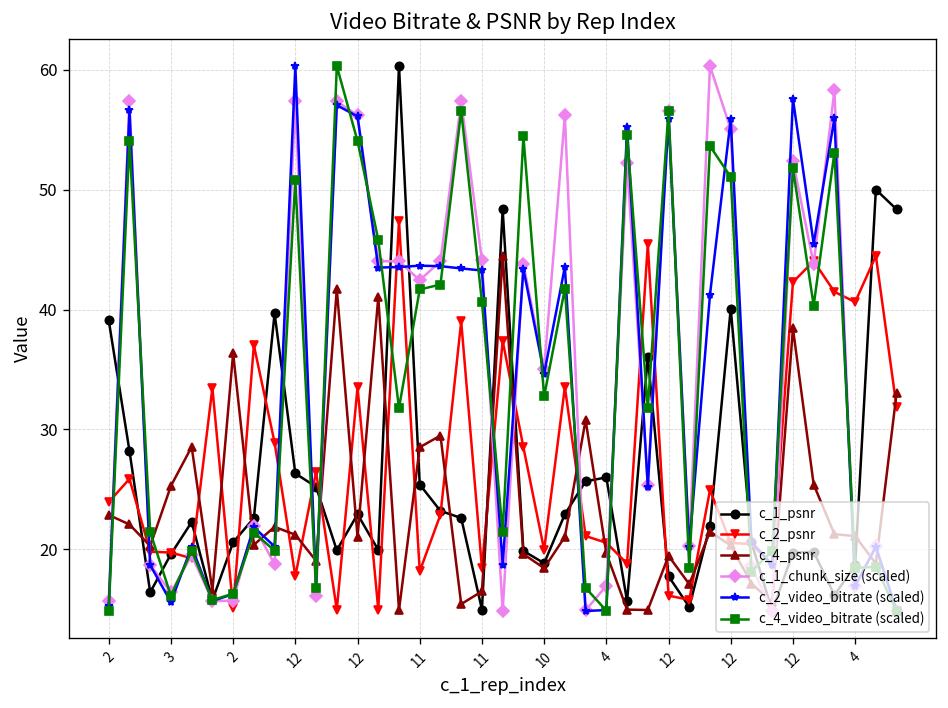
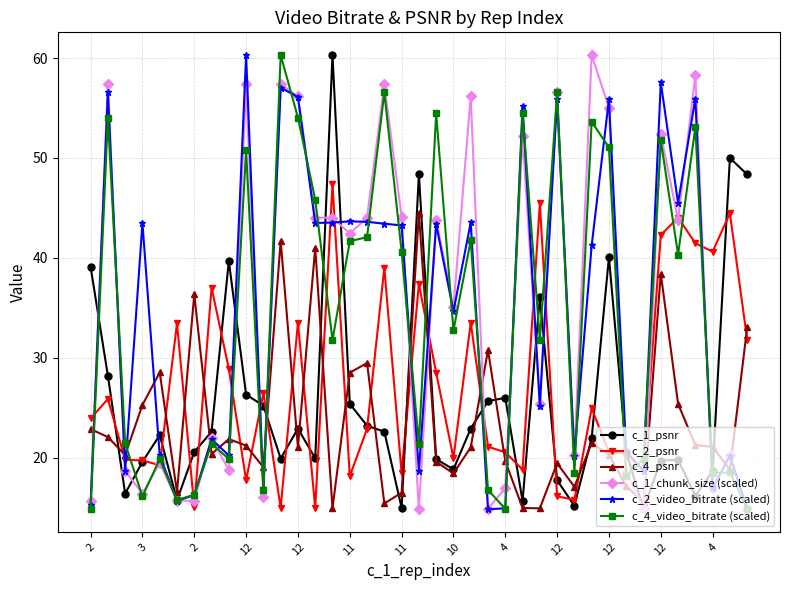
  {
    "c_4_psnr": {
      "3": 25
    },
    "c_1_chunk_size (scaled)": {
      "3": 16
    },
    "c_2_video_bitrate (scaled)": {
-     "3": 16
+     "3": 43
    },
    "c_4_video_bitrate (scaled)": {
      "3": 16
    }
  }
